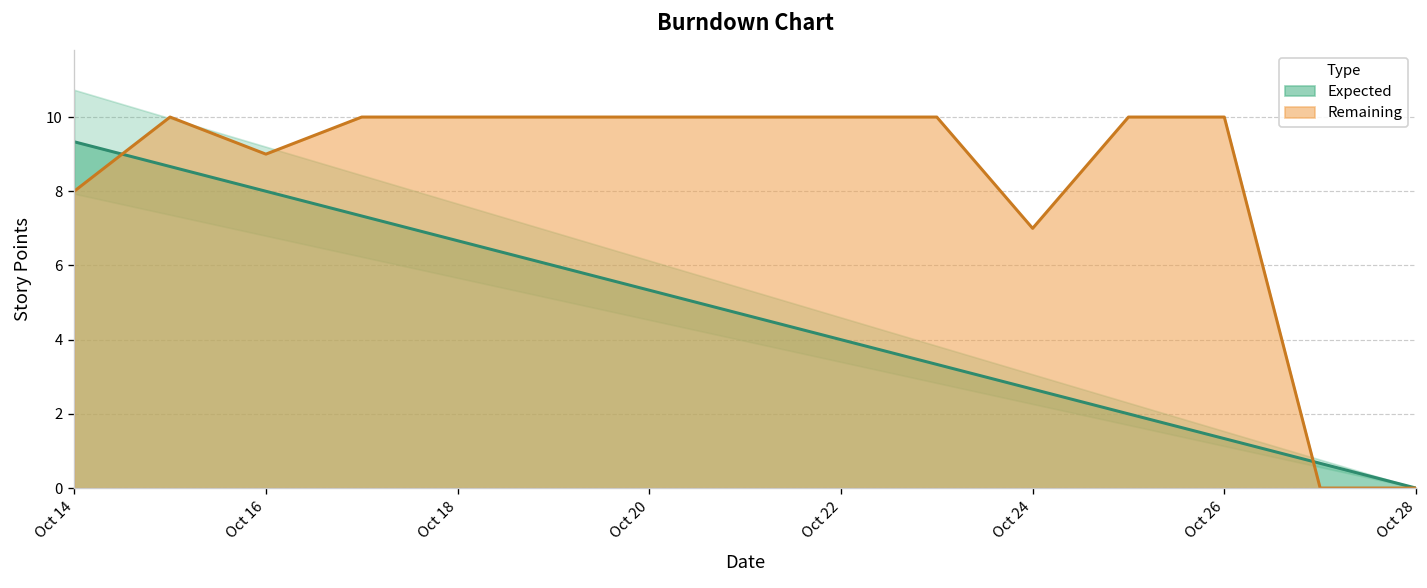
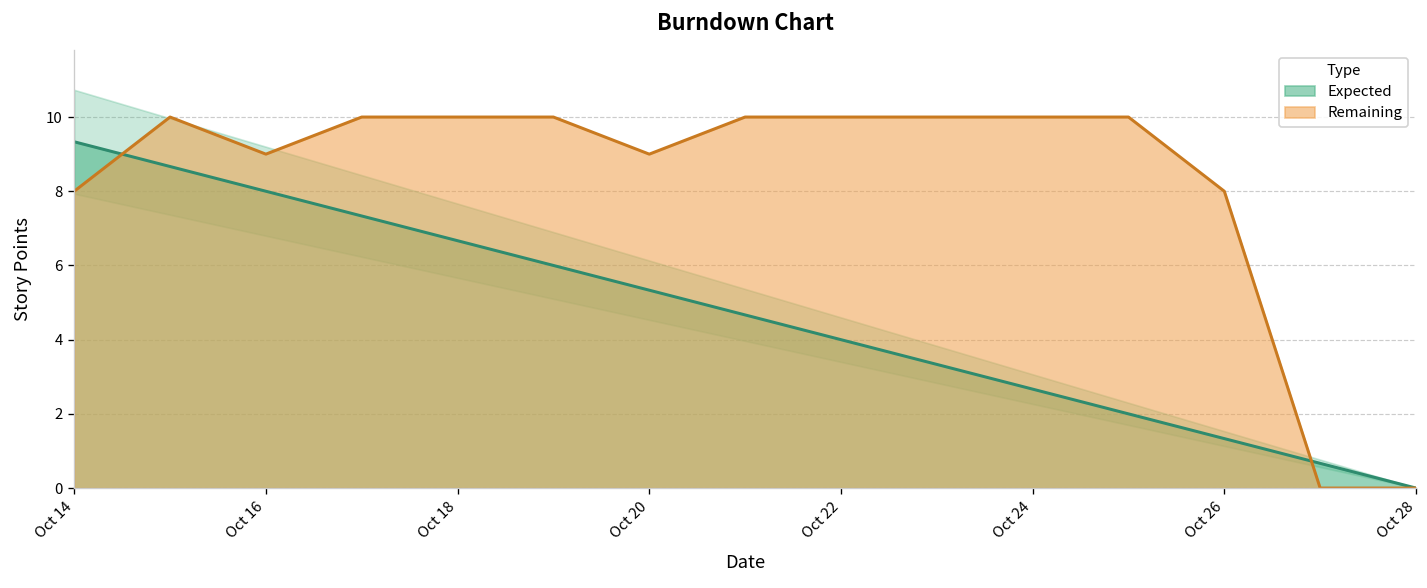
  {
    "Remaining": {
      "Oct 14": 8,
      "Oct 16": 9,
      "Oct 18": 10,
-     "Oct 20": 10,
+     "Oct 20": 9,
      "Oct 22": 10,
-     "Oct 24": 7,
-     "Oct 26": 10
+     "Oct 24": 10,
+     "Oct 26": 8
    }
  }
